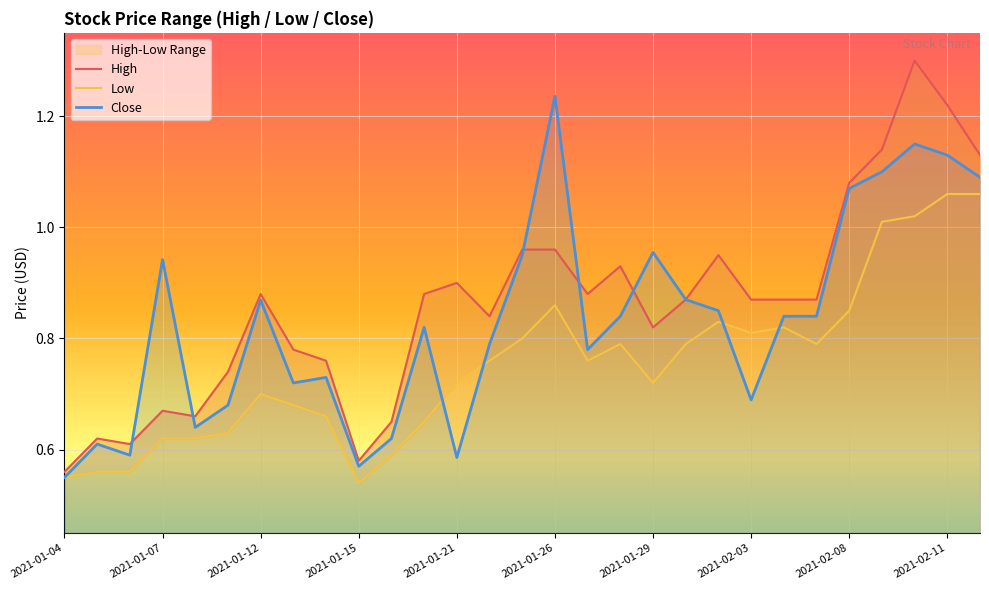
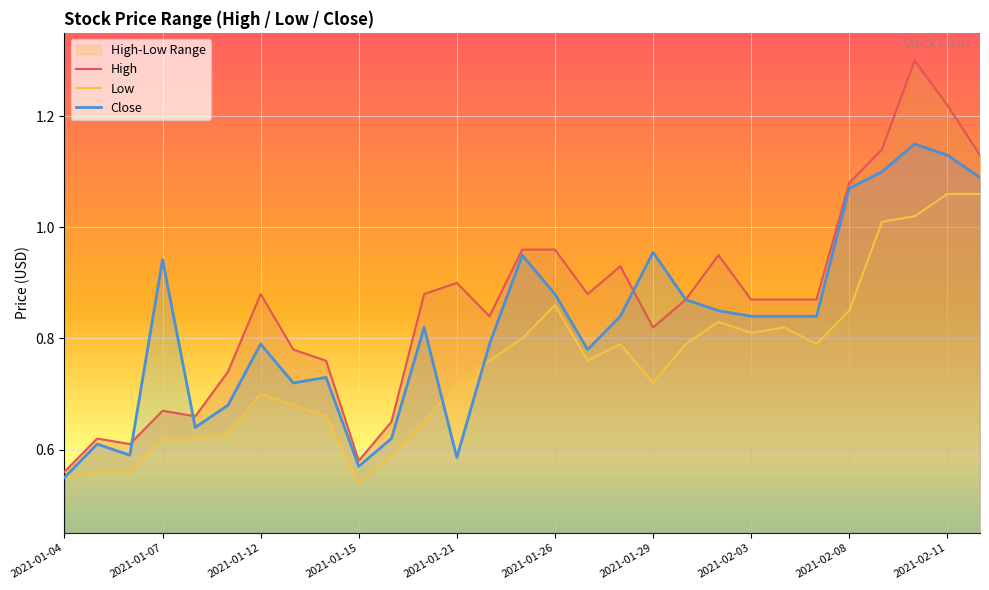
  {
    "Close": {
      "2021-01-07": 0.94,
-     "2021-01-12": 0.87,
+     "2021-01-12": 0.79,
      "2021-01-15": 0.57,
      "2021-01-21": 0.59,
-     "2021-01-26": 1.24,
+     "2021-01-26": 0.88,
      "2021-01-29": 0.96,
-     "2021-02-03": 0.69,
+     "2021-02-03": 0.84,
      "2021-02-08": 1.07,
      "2021-02-11": 1.13
    }
  }
